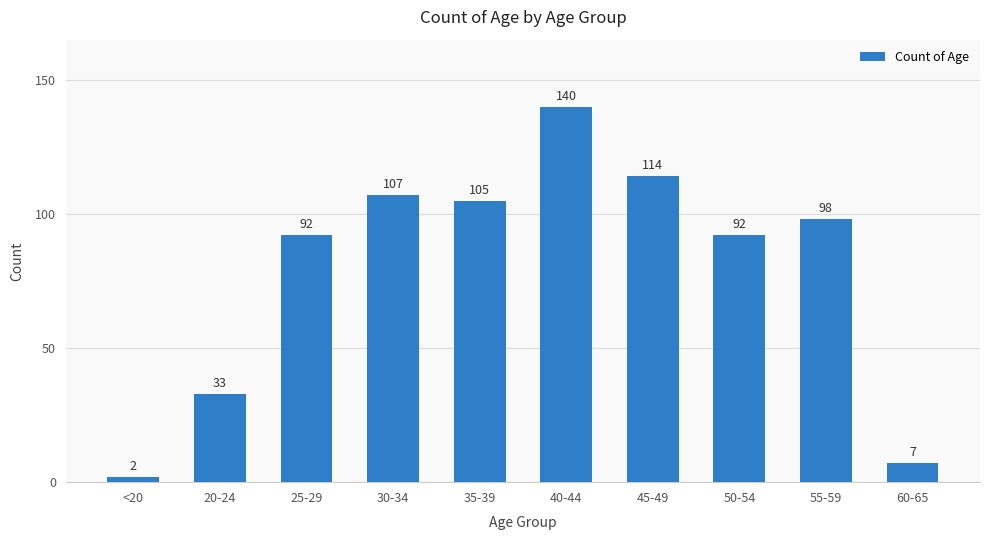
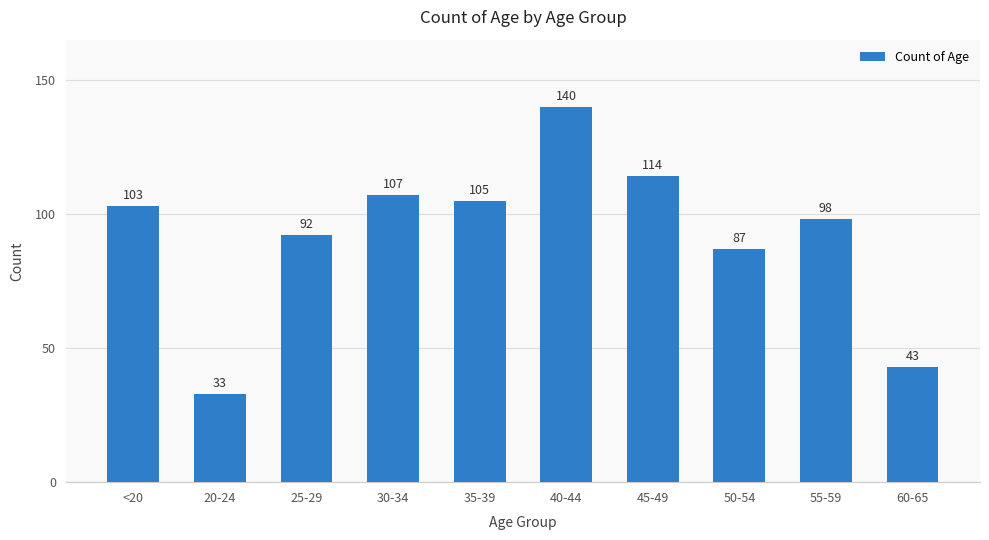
  {
-   "<20": 2,
+   "<20": 103,
    "20-24": 33,
    "25-29": 92,
    "30-34": 107,
    "35-39": 105,
    "40-44": 140,
    "45-49": 114,
-   "50-54": 92,
+   "50-54": 87,
    "55-59": 98,
-   "60-65": 7
+   "60-65": 43
  }
